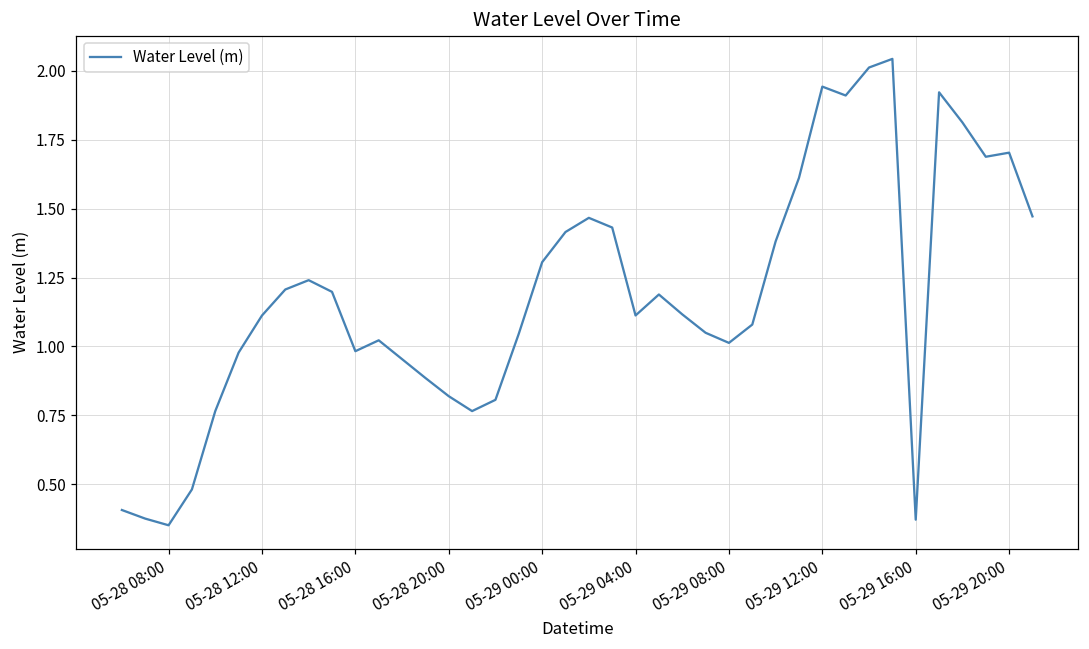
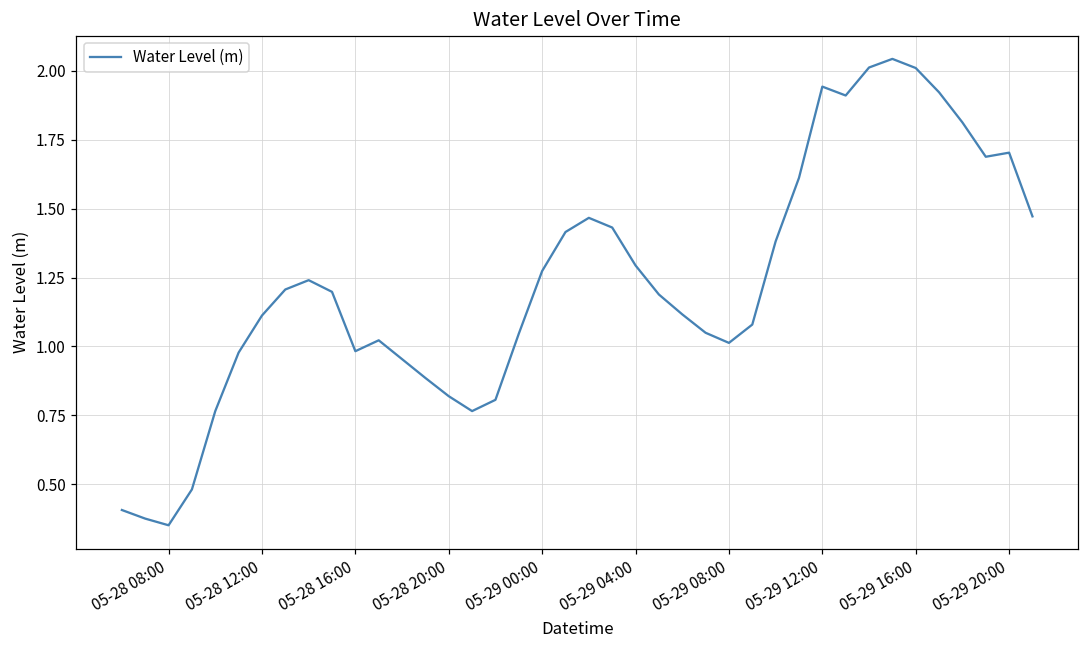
  {
    "05-28 08:00": 0.35,
    "05-28 12:00": 1.11,
    "05-28 16:00": 0.98,
    "05-28 20:00": 0.82,
-   "05-29 00:00": 1.31,
-   "05-29 04:00": 1.11,
+   "05-29 00:00": 1.27,
+   "05-29 04:00": 1.29,
    "05-29 08:00": 1.01,
    "05-29 12:00": 1.94,
-   "05-29 16:00": 0.37,
+   "05-29 16:00": 2.01,
    "05-29 20:00": 1.70
  }
